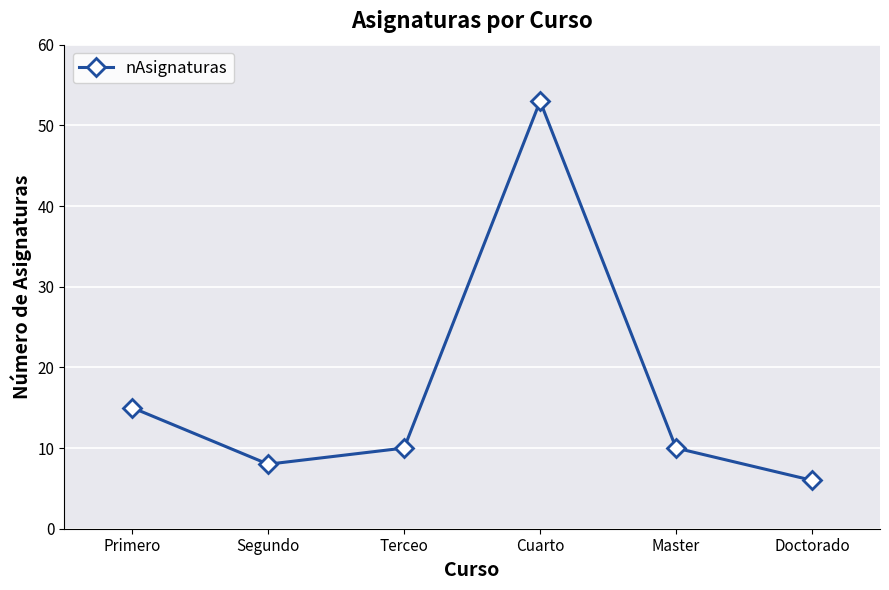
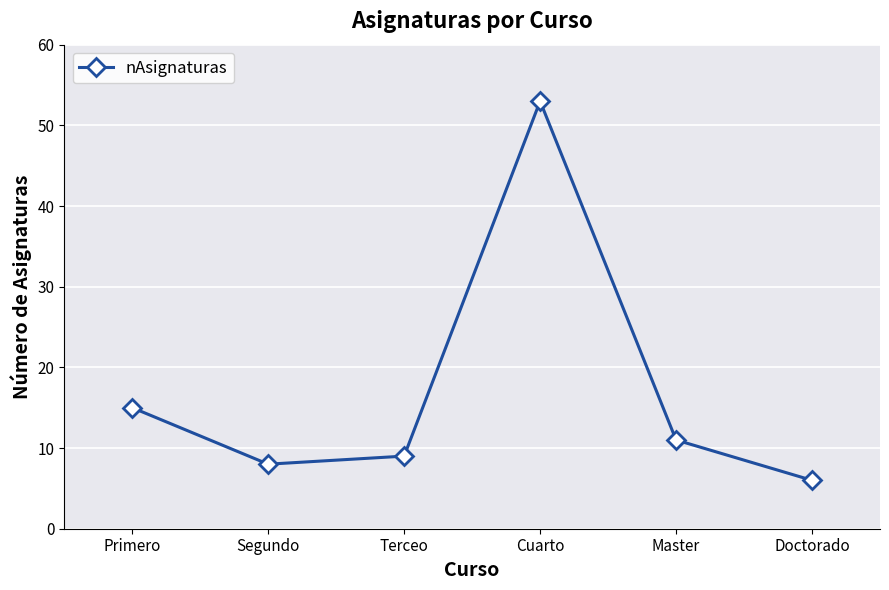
  {
    "Primero": 15,
    "Segundo": 8,
-   "Terceo": 10,
+   "Terceo": 9,
    "Cuarto": 53,
-   "Master": 10,
+   "Master": 11,
    "Doctorado": 6
  }
